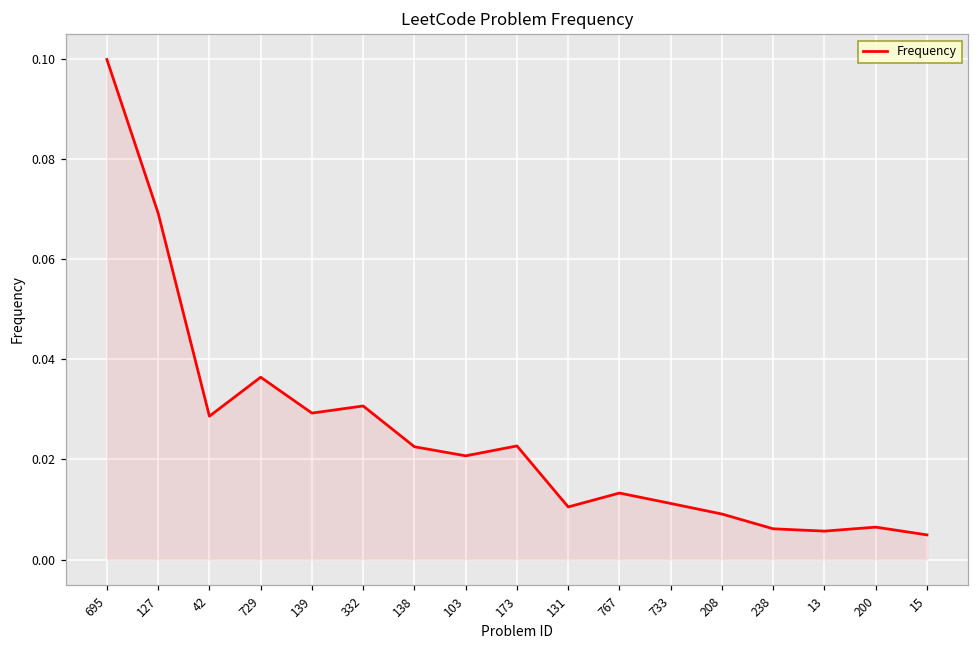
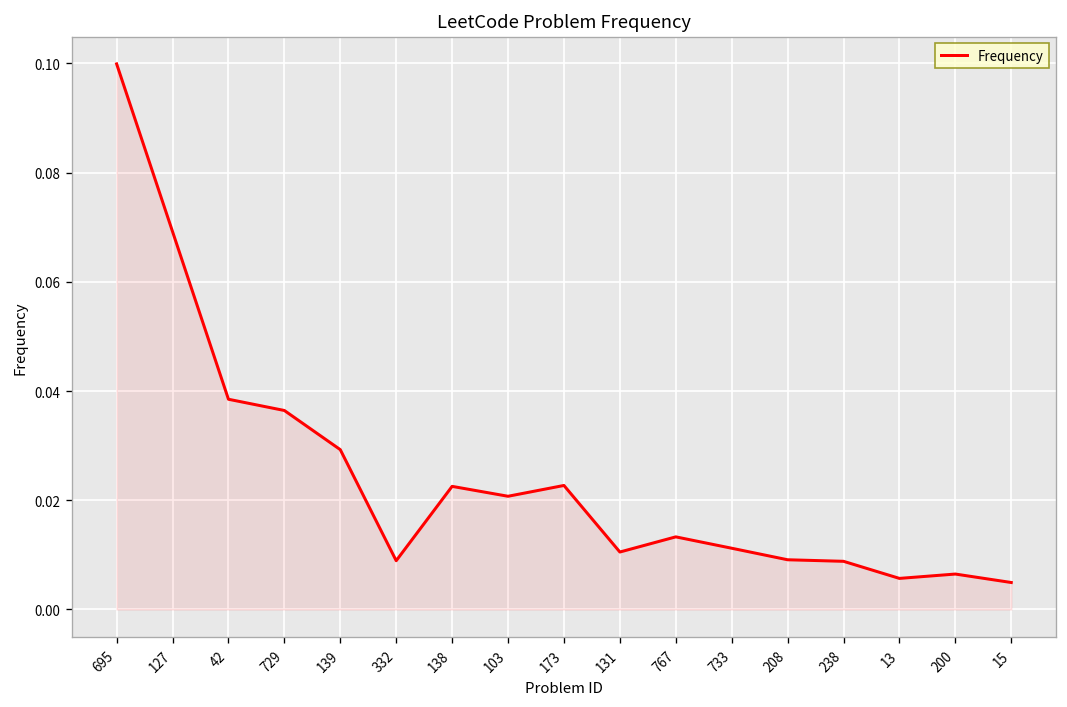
  {
    "695": 0.100,
    "127": 0.069,
-   "42": 0.029,
+   "42": 0.038,
    "729": 0.036,
    "139": 0.029,
-   "332": 0.031,
+   "332": 0.009,
    "138": 0.023,
    "103": 0.021,
    "173": 0.023,
    "131": 0.011,
    "767": 0.013,
    "733": 0.011,
    "208": 0.009,
-   "238": 0.006,
+   "238": 0.009,
    "13": 0.006,
    "200": 0.006,
    "15": 0.005
  }
